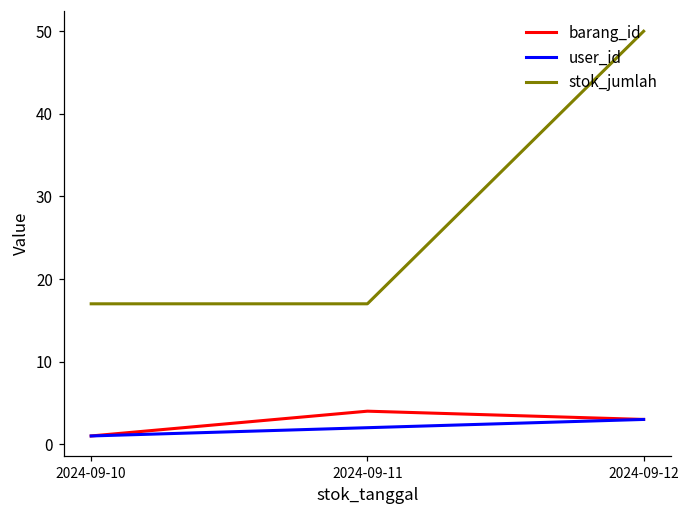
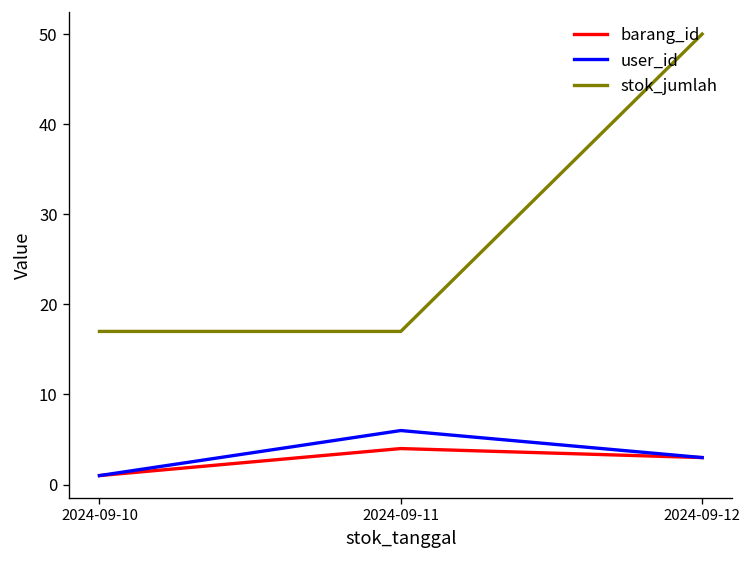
  {
    "barang_id": {
      "2024-09-11": 4
    },
    "user_id": {
-     "2024-09-11": 2
+     "2024-09-11": 6
    },
    "stok_jumlah": {
      "2024-09-10": 17,
      "2024-09-11": 17,
      "2024-09-12": 50
    }
  }
